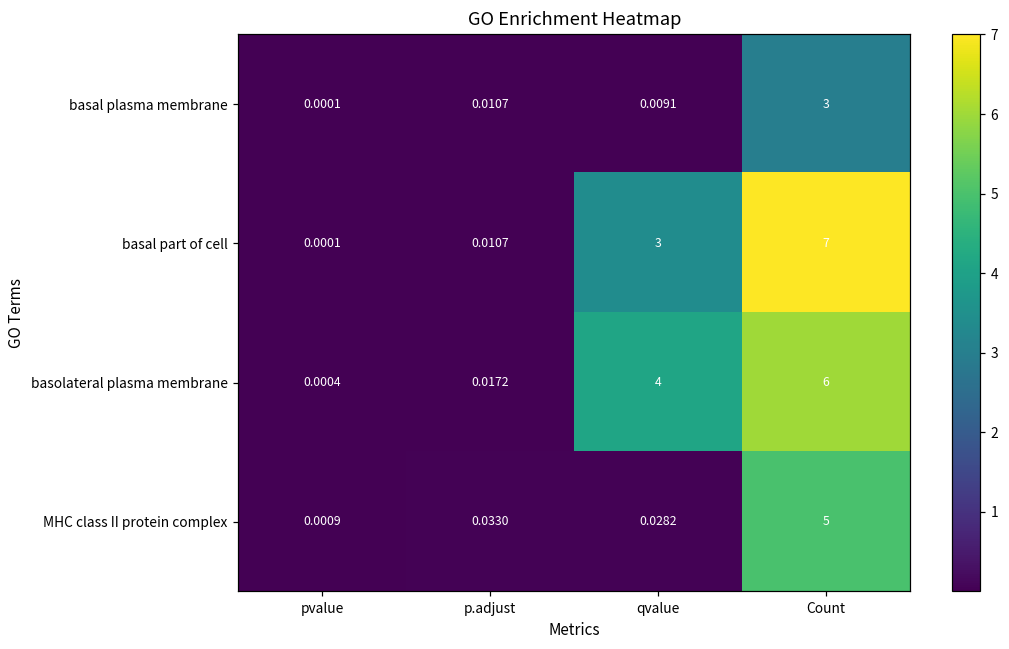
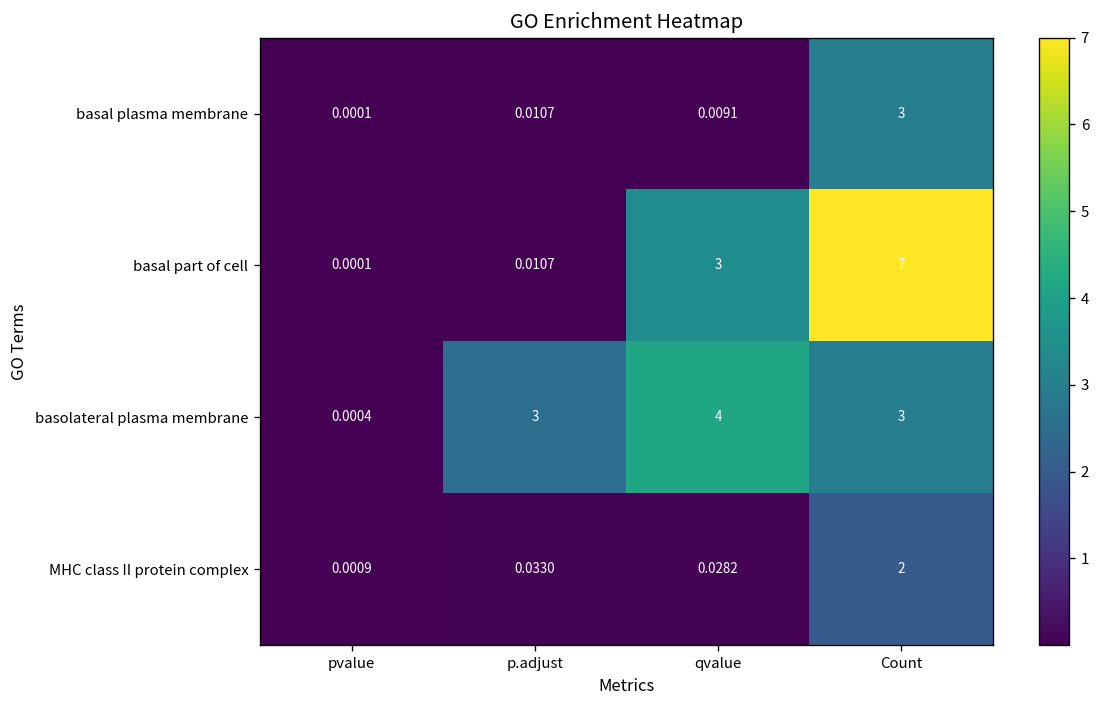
  {
    "basal plasma membrane": {
      "pvalue": 0.0001,
      "p.adjust": 0.0107,
      "qvalue": 0.0091,
      "Count": 3
    },
    "basal part of cell": {
      "pvalue": 0.0001,
      "p.adjust": 0.0107,
      "qvalue": 3,
      "Count": 7
    },
    "basolateral plasma membrane": {
      "pvalue": 0.0004,
-     "p.adjust": 0.0172,
+     "p.adjust": 3,
      "qvalue": 4,
-     "Count": 6
+     "Count": 3
    },
    "MHC class II protein complex": {
      "pvalue": 0.0009,
      "p.adjust": 0.0330,
      "qvalue": 0.0282,
-     "Count": 5
+     "Count": 2
    }
  }
